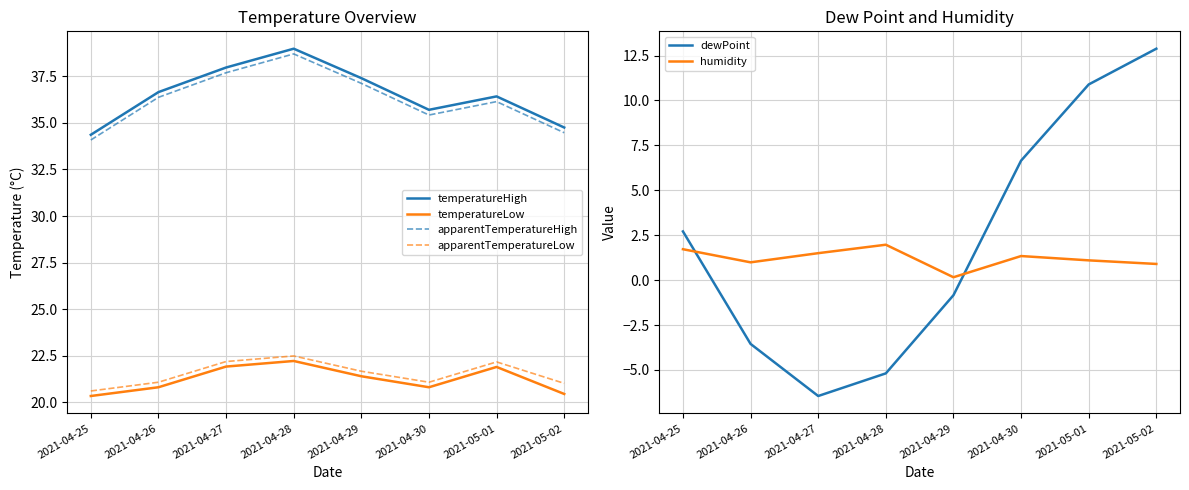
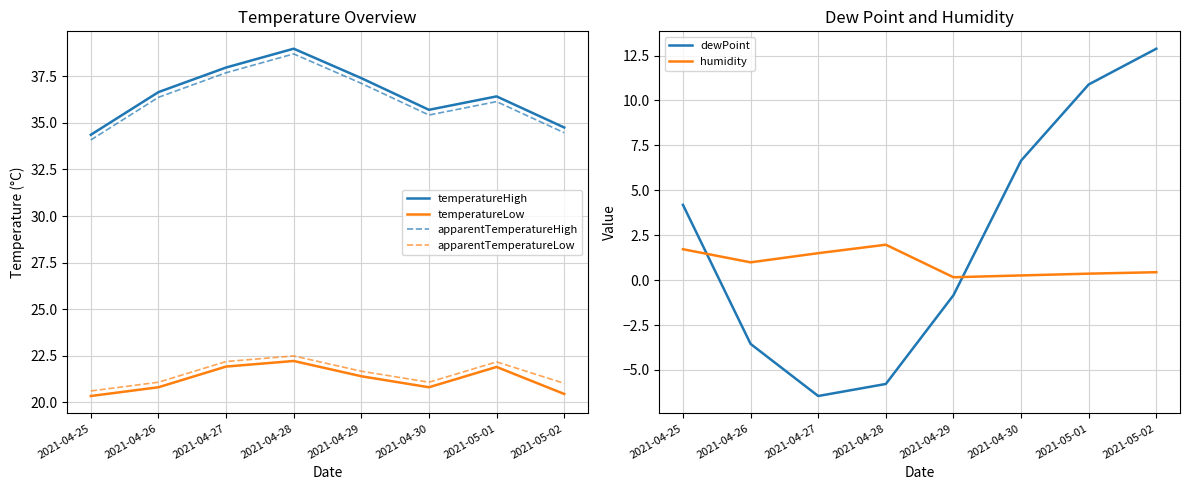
  {
    "Dew Point and Humidity": {
      "dewPoint": {
-       "2021-04-25": 2.7,
+       "2021-04-25": 4.2,
        "2021-04-26": -3.6,
        "2021-04-27": -6.5,
-       "2021-04-28": -5.2,
+       "2021-04-28": -5.8,
        "2021-04-29": -0.8,
        "2021-04-30": 6.7,
        "2021-05-01": 10.9,
        "2021-05-02": 12.9
      },
      "humidity": {
        "2021-04-25": 1.7,
        "2021-04-26": 1.0,
        "2021-04-27": 1.5,
        "2021-04-28": 2.0,
        "2021-04-29": 0.2,
-       "2021-04-30": 1.3,
-       "2021-05-01": 1.1,
-       "2021-05-02": 0.9
+       "2021-04-30": 0.3,
+       "2021-05-01": 0.4,
+       "2021-05-02": 0.4
      }
    }
  }
